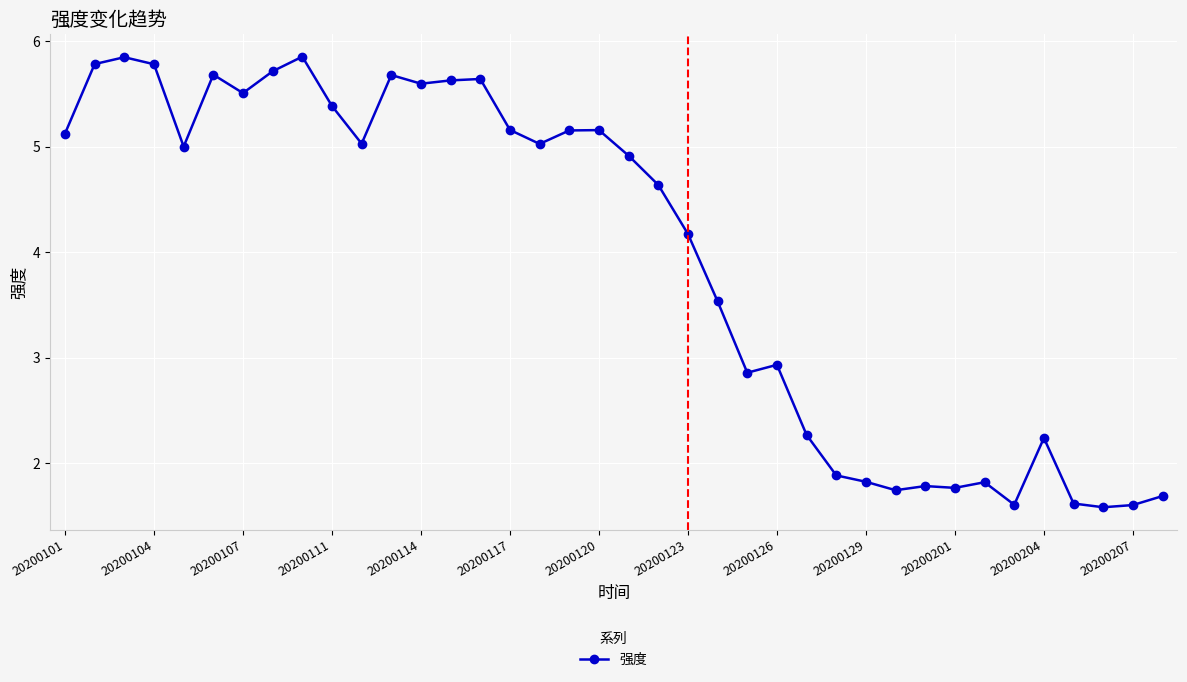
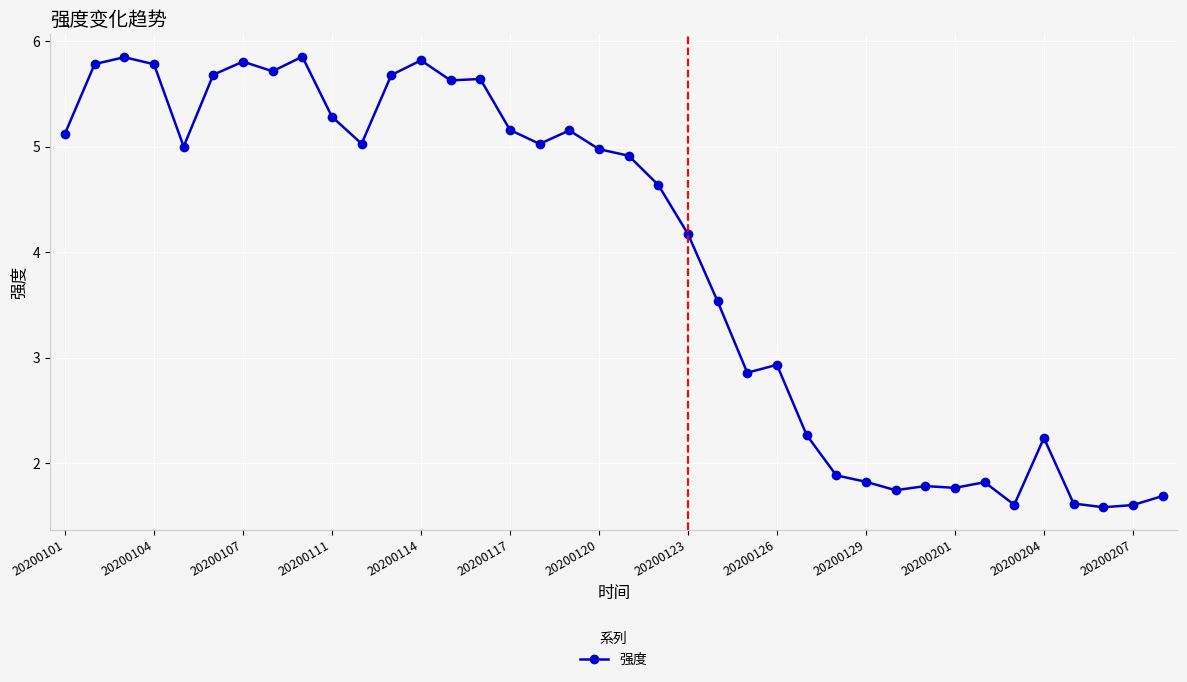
  {
    "20200101": 5.12,
    "20200104": 5.78,
-   "20200107": 5.51,
-   "20200111": 5.38,
-   "20200114": 5.60,
+   "20200107": 5.81,
+   "20200111": 5.28,
+   "20200114": 5.82,
    "20200117": 5.16,
-   "20200120": 5.16,
+   "20200120": 4.98,
    "20200123": 4.17,
    "20200126": 2.93,
    "20200129": 1.82,
    "20200201": 1.77,
    "20200204": 2.24,
    "20200207": 1.60
  }
